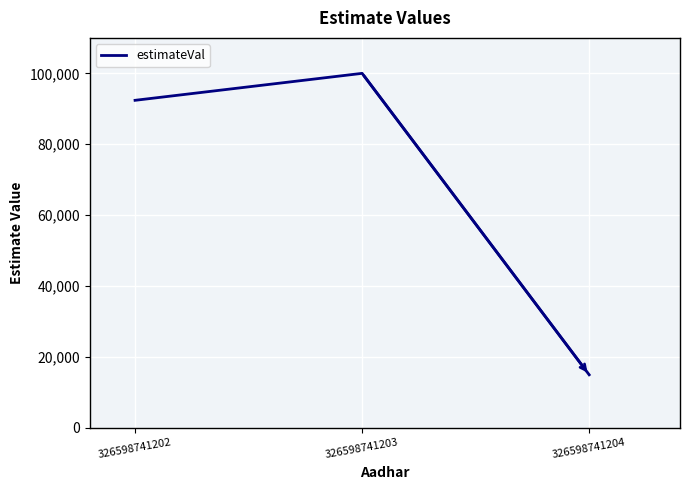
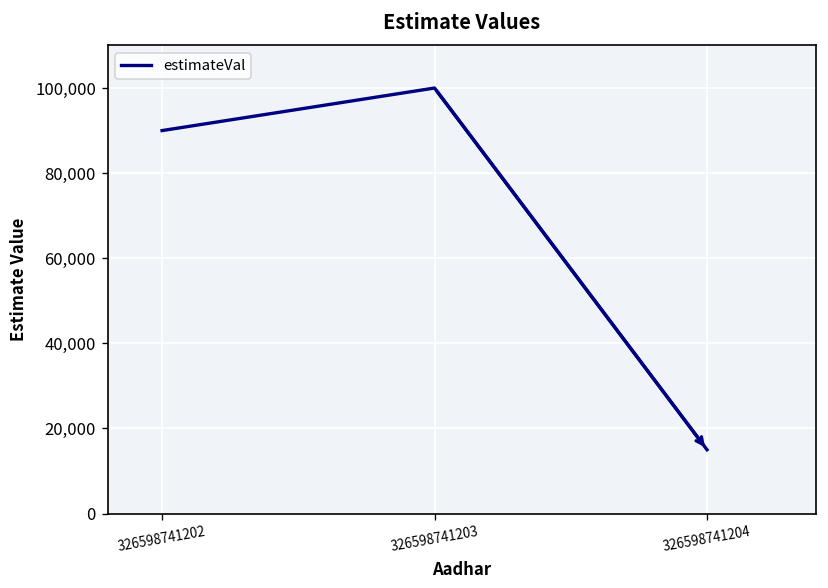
  {
-   "326598741202": "92,000",
+   "326598741202": "90,000",
    "326598741203": "100,000",
    "326598741204": "15,000"
  }
